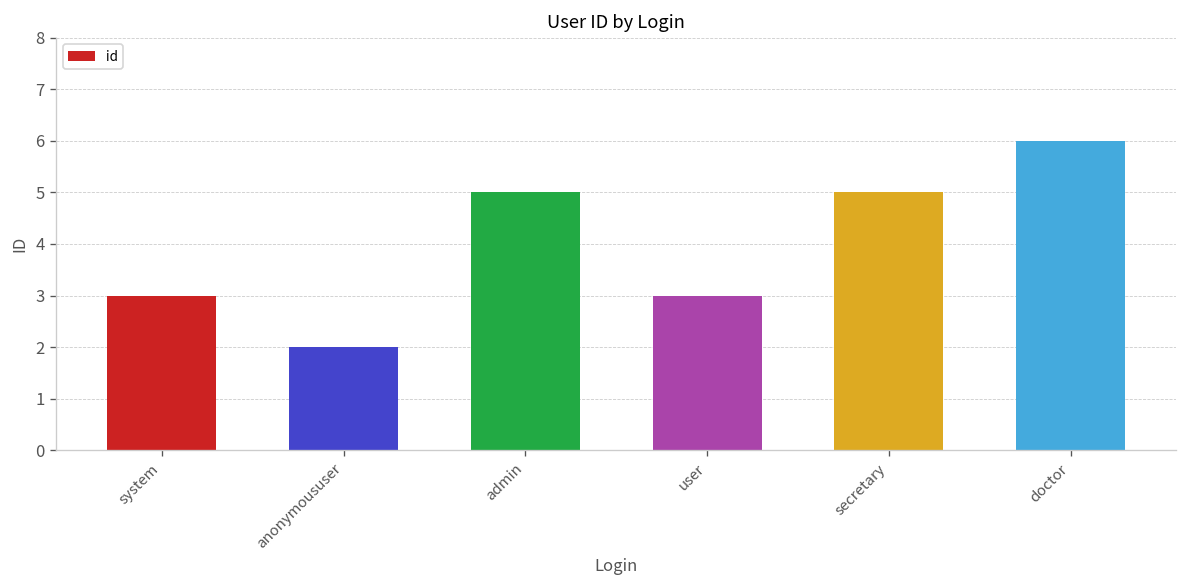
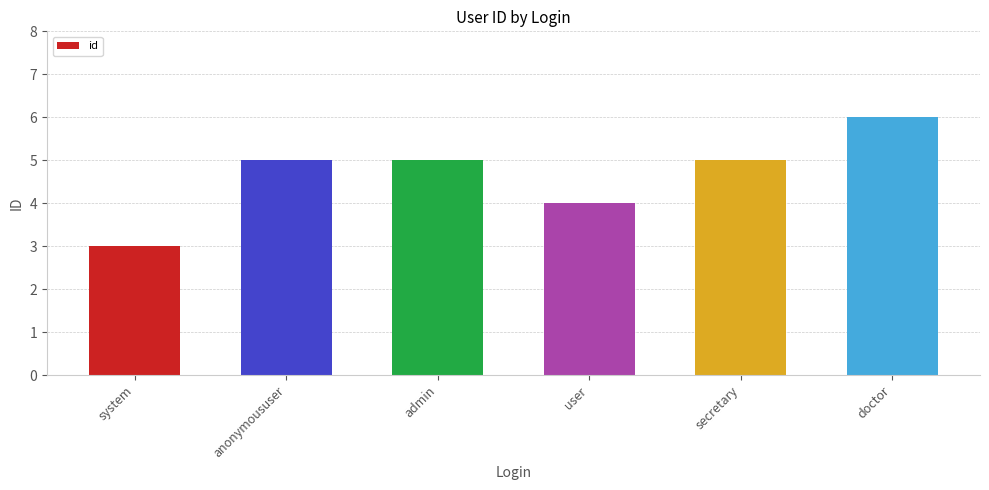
  {
    "system": 3,
-   "anonymoususer": 2,
+   "anonymoususer": 5,
    "admin": 5,
-   "user": 3,
+   "user": 4,
    "secretary": 5,
    "doctor": 6
  }
